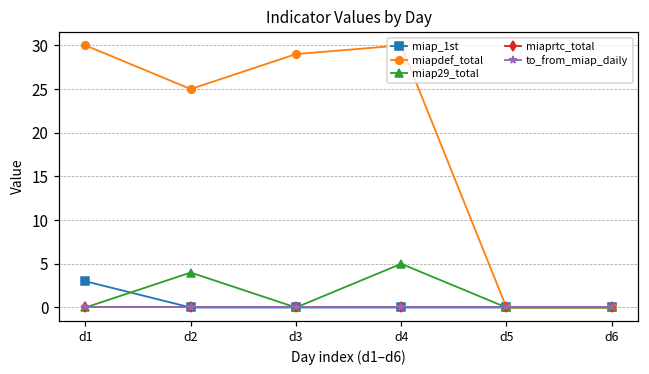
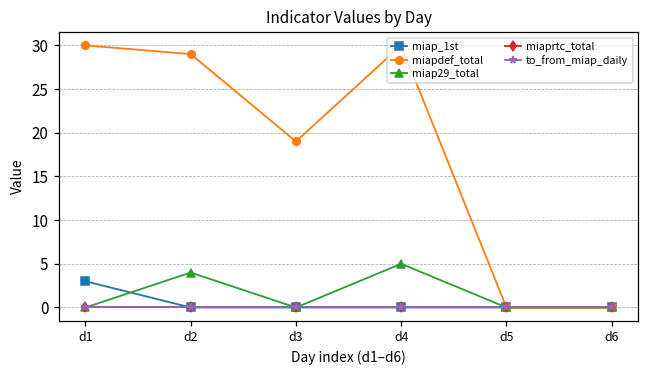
  {
    "miap_1st": {
      "d1": 3
    },
    "miapdef_total": {
      "d1": 30,
-     "d2": 25,
-     "d3": 29
+     "d2": 29,
+     "d3": 19
    },
    "miap29_total": {
      "d2": 4,
      "d4": 5
    }
  }
